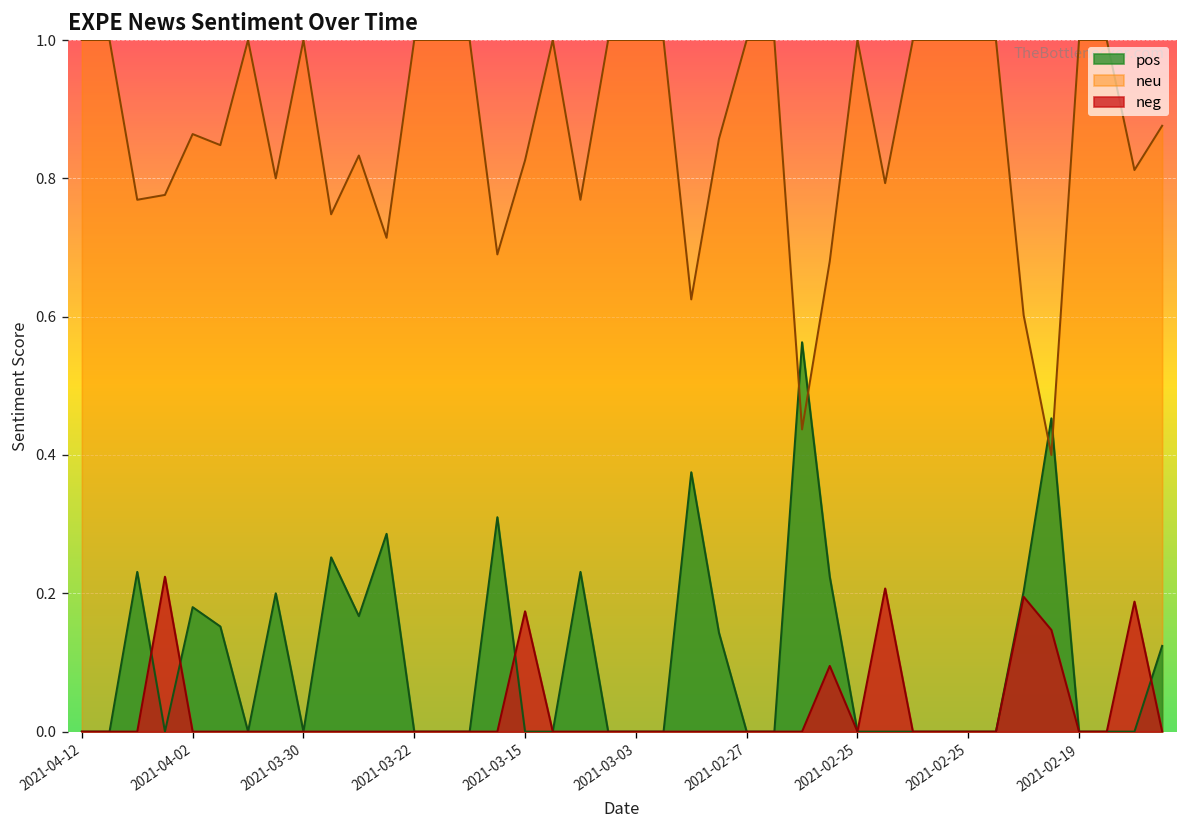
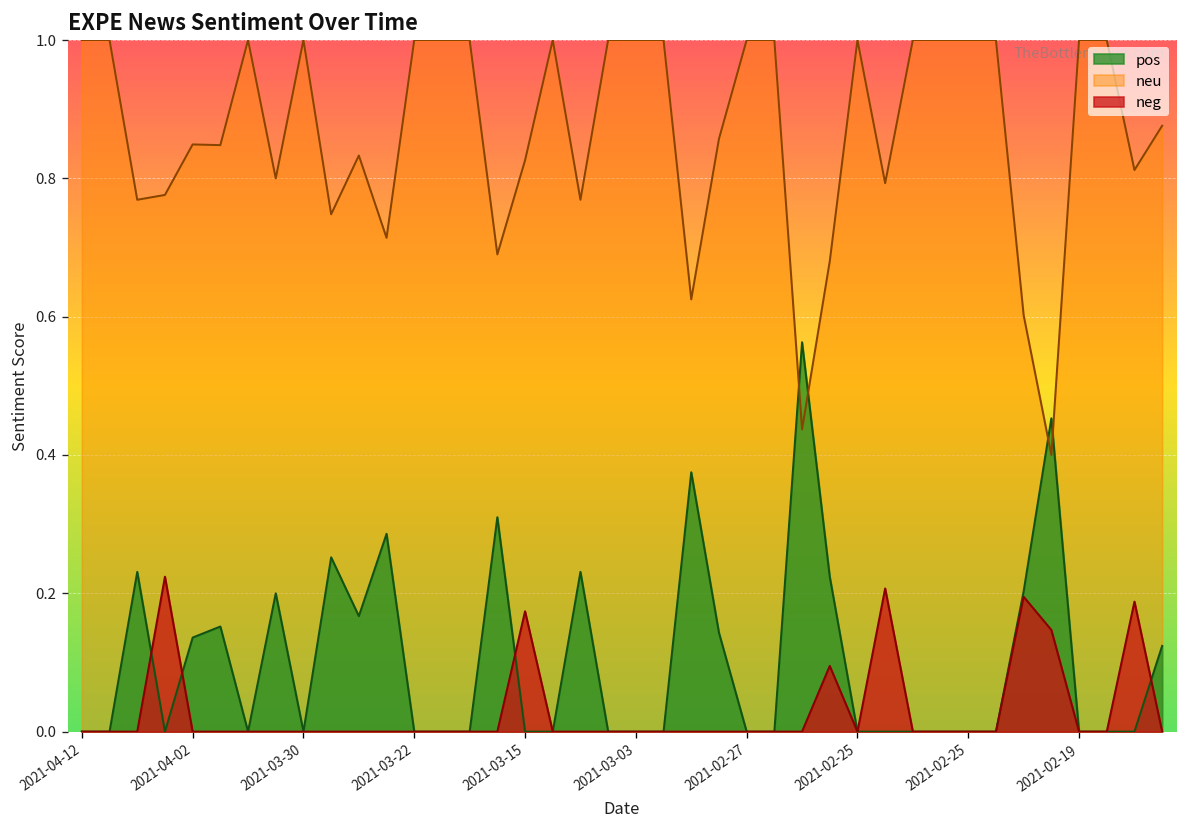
  {
    "pos": {
-     "2021-04-02": 0.18
+     "2021-04-02": 0.14
    },
    "neu": {
      "2021-04-12": 1.00,
-     "2021-04-02": 0.86,
+     "2021-04-02": 0.85,
      "2021-03-30": 1.00,
      "2021-03-22": 1.00,
      "2021-02-27": 1.00
    },
    "neg": {
      "2021-04-02": 0.00
    }
  }
